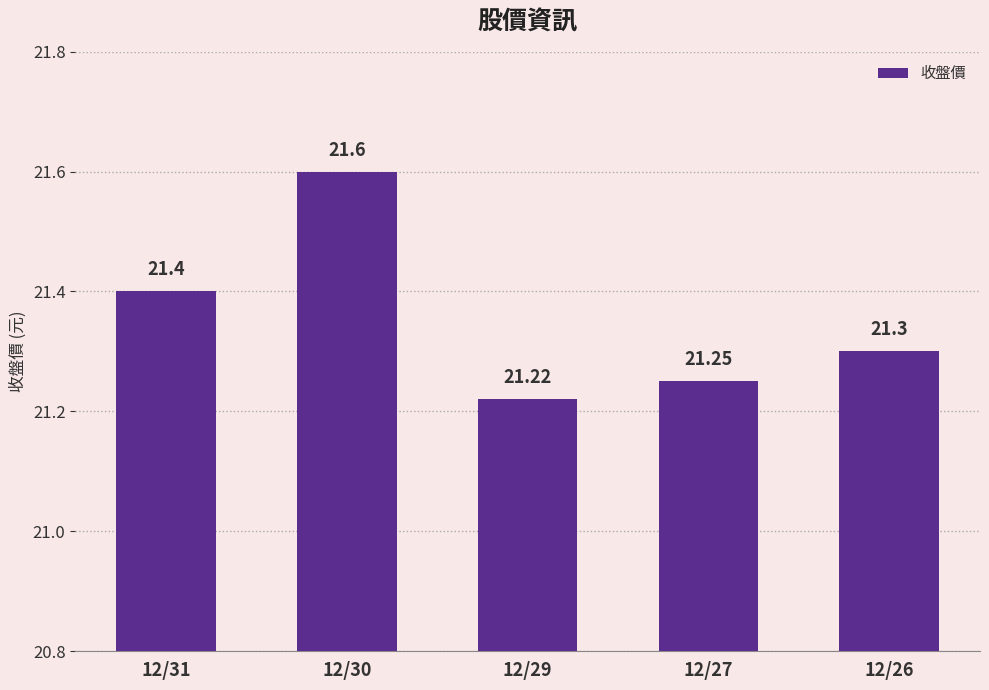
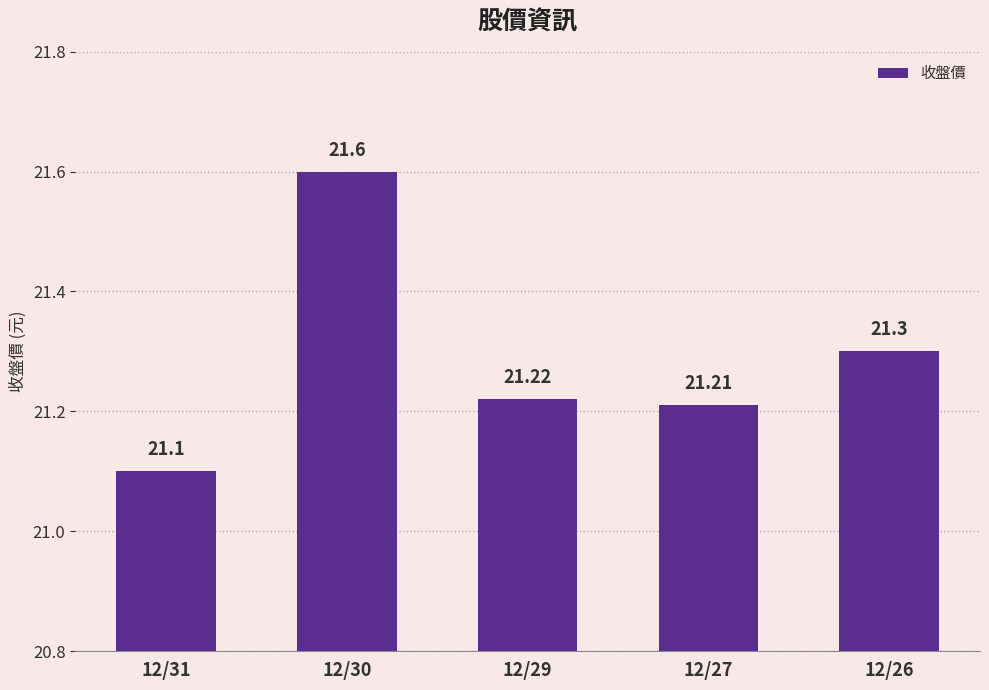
  {
-   "12/31": 21.4,
+   "12/31": 21.1,
    "12/30": 21.6,
    "12/29": 21.22,
-   "12/27": 21.25,
+   "12/27": 21.21,
    "12/26": 21.3
  }
